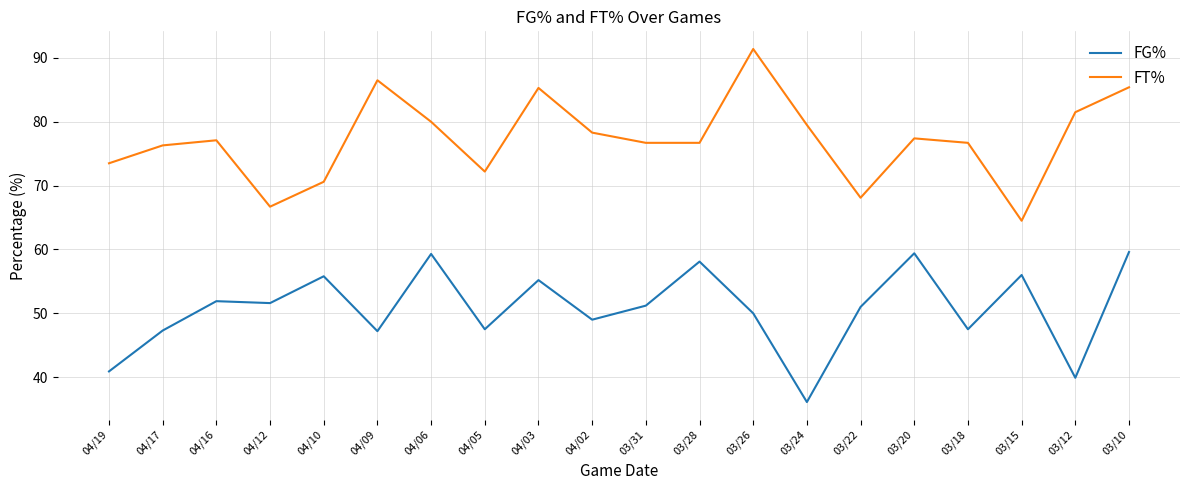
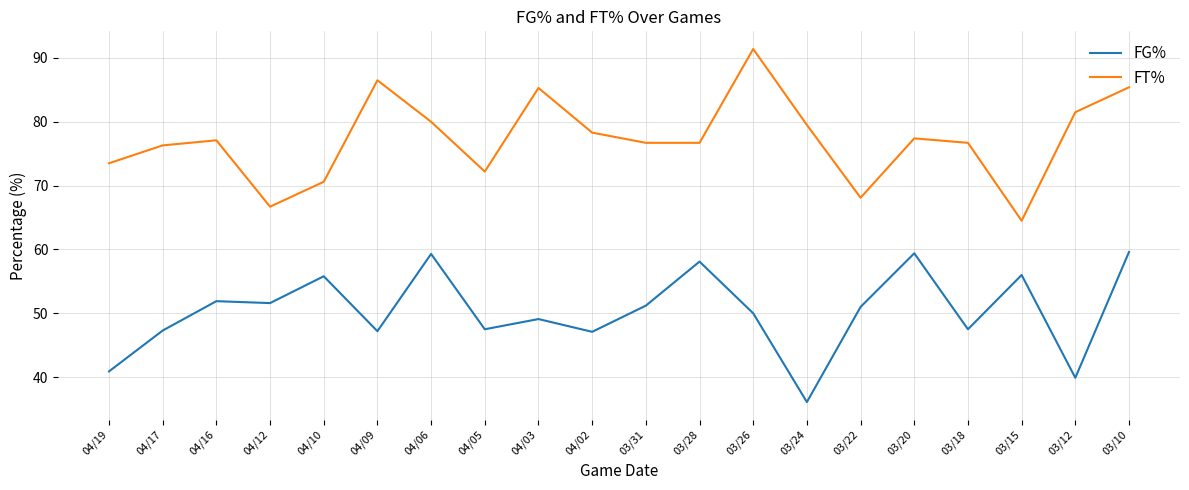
  {
    "FG%": {
      "04/19": 41,
      "04/17": 47,
      "04/16": 52,
      "04/12": 52,
      "04/10": 56,
      "04/09": 47,
      "04/06": 59,
      "04/05": 48,
-     "04/03": 55,
-     "04/02": 49,
+     "04/03": 49,
+     "04/02": 47,
      "03/31": 51,
      "03/28": 58,
      "03/26": 50,
      "03/24": 36,
      "03/22": 51,
      "03/20": 59,
      "03/18": 48,
      "03/15": 56,
      "03/12": 40,
      "03/10": 60
    },
    "FT%": {
      "04/19": 74,
      "04/17": 76,
      "04/16": 77,
      "04/12": 67,
      "04/10": 71,
      "04/09": 87,
      "04/06": 80,
      "04/05": 72,
      "04/03": 85,
      "04/02": 78,
      "03/31": 77,
      "03/28": 77,
      "03/26": 91,
      "03/24": 80,
      "03/22": 68,
      "03/20": 77,
      "03/18": 77,
      "03/15": 65,
      "03/12": 82,
      "03/10": 85
    }
  }
